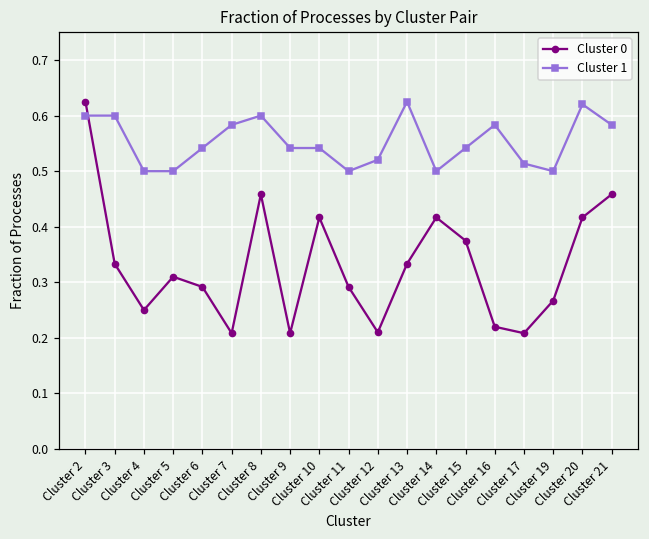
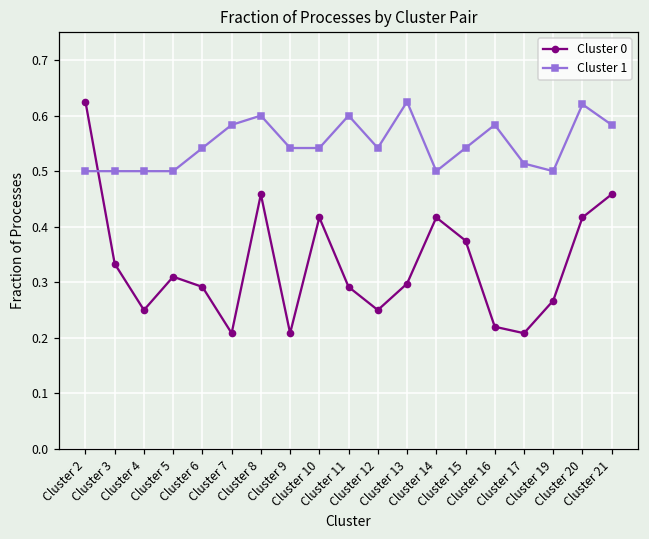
  {
    "Cluster 0": {
      "Cluster 2": 0.63,
      "Cluster 3": 0.33,
      "Cluster 4": 0.25,
      "Cluster 5": 0.31,
      "Cluster 6": 0.29,
      "Cluster 7": 0.21,
      "Cluster 8": 0.46,
      "Cluster 9": 0.21,
      "Cluster 10": 0.42,
      "Cluster 11": 0.29,
-     "Cluster 12": 0.21,
-     "Cluster 13": 0.33,
+     "Cluster 12": 0.25,
+     "Cluster 13": 0.30,
      "Cluster 14": 0.42,
      "Cluster 15": 0.38,
      "Cluster 16": 0.22,
      "Cluster 17": 0.21,
      "Cluster 19": 0.27,
      "Cluster 20": 0.42,
      "Cluster 21": 0.46
    },
    "Cluster 1": {
-     "Cluster 2": 0.6,
-     "Cluster 3": 0.6,
+     "Cluster 2": 0.5,
+     "Cluster 3": 0.5,
      "Cluster 4": 0.50,
      "Cluster 5": 0.50,
      "Cluster 6": 0.54,
      "Cluster 7": 0.58,
      "Cluster 8": 0.60,
      "Cluster 9": 0.54,
      "Cluster 10": 0.54,
-     "Cluster 11": 0.5,
-     "Cluster 12": 0.52,
+     "Cluster 11": 0.6,
+     "Cluster 12": 0.54,
      "Cluster 13": 0.63,
      "Cluster 14": 0.50,
      "Cluster 15": 0.54,
      "Cluster 16": 0.58,
      "Cluster 17": 0.51,
      "Cluster 19": 0.50,
      "Cluster 20": 0.62,
      "Cluster 21": 0.58
    }
  }
